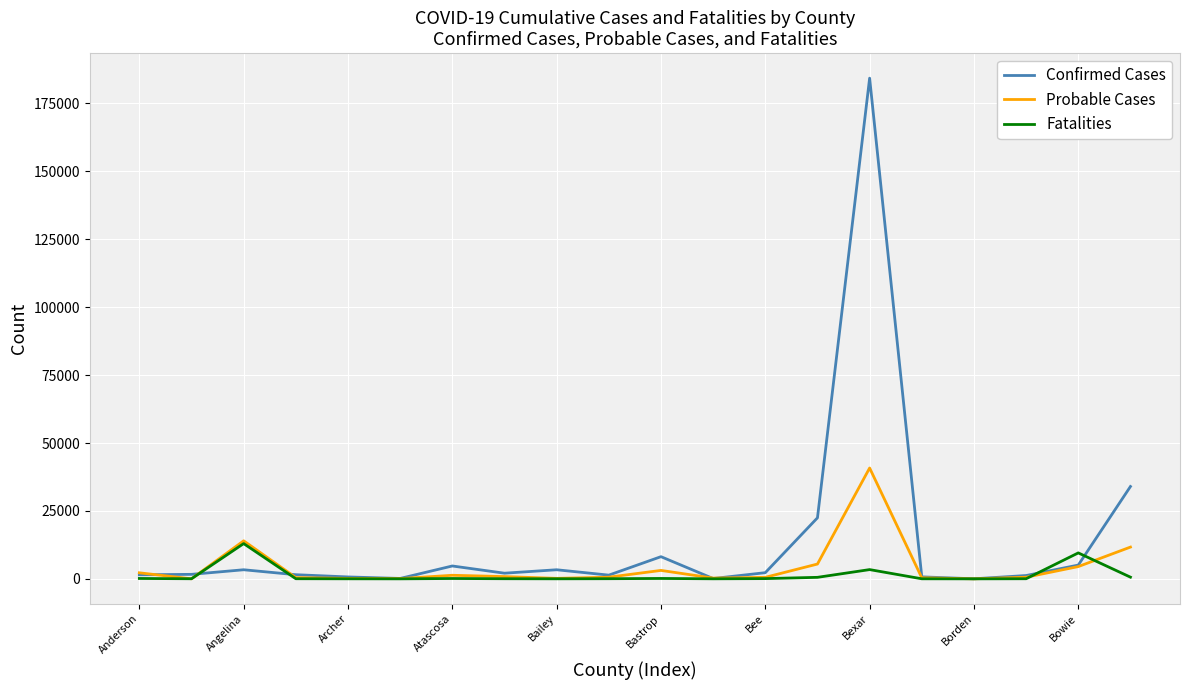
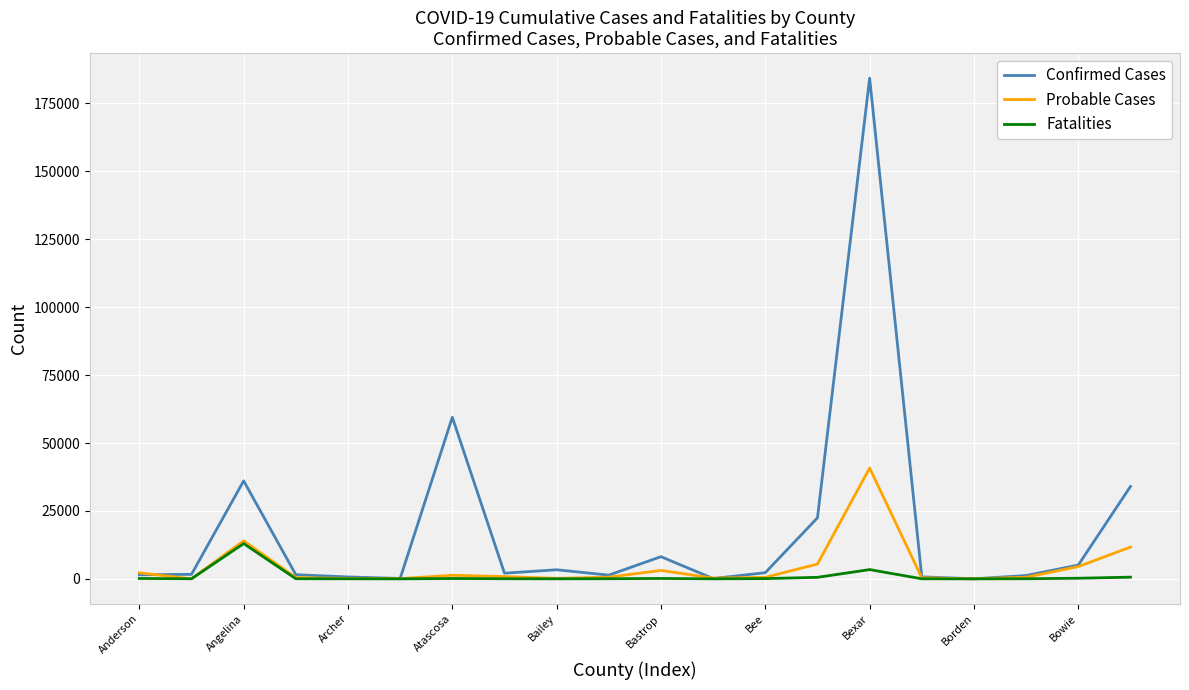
  {
    "Confirmed Cases": {
-     "Angelina": 3000,
-     "Atascosa": 5000,
+     "Angelina": 36000,
+     "Atascosa": 59000,
      "Bailey": 3000,
      "Bastrop": 8000,
      "Bee": 2000,
      "Bexar": 184000
    },
    "Probable Cases": {
      "Angelina": 14000,
      "Atascosa": 1000,
      "Bastrop": 3000,
      "Bexar": 41000
    },
    "Fatalities": {
      "Anderson": 0,
      "Angelina": 13000,
      "Atascosa": 0,
      "Bastrop": 0,
      "Bexar": 3000,
-     "Bowie": 10000
+     "Bowie": 0
    }
  }
